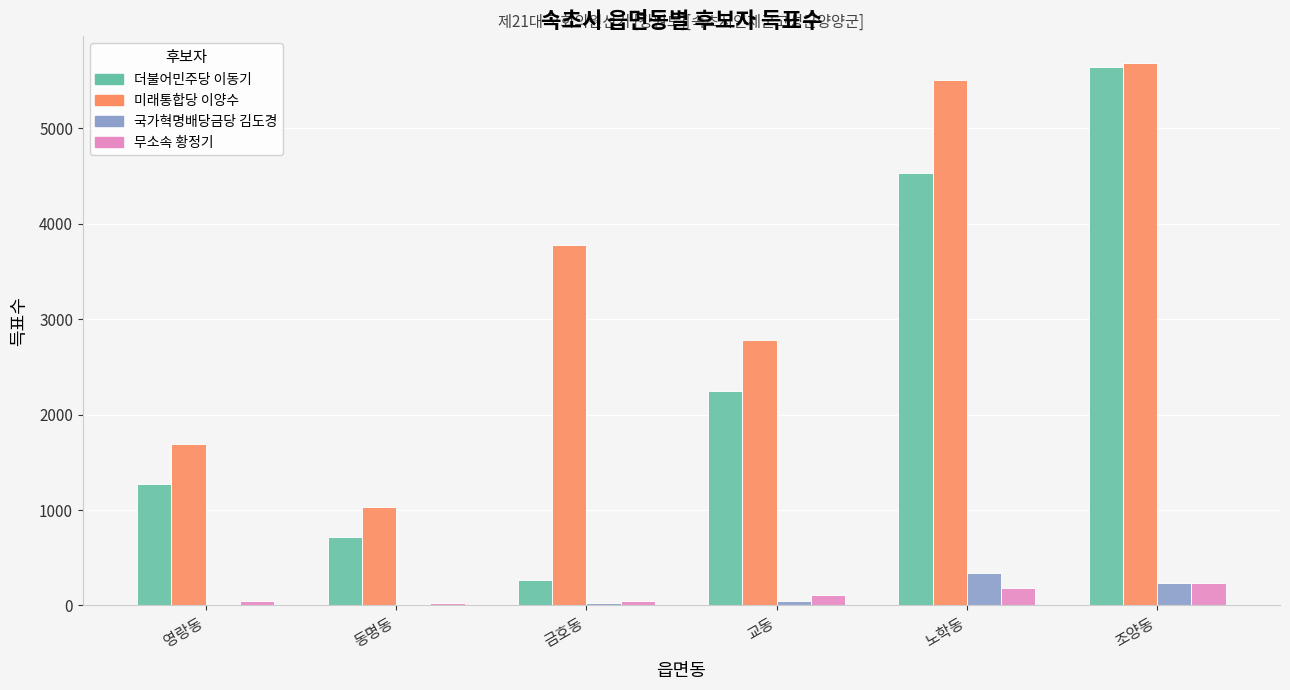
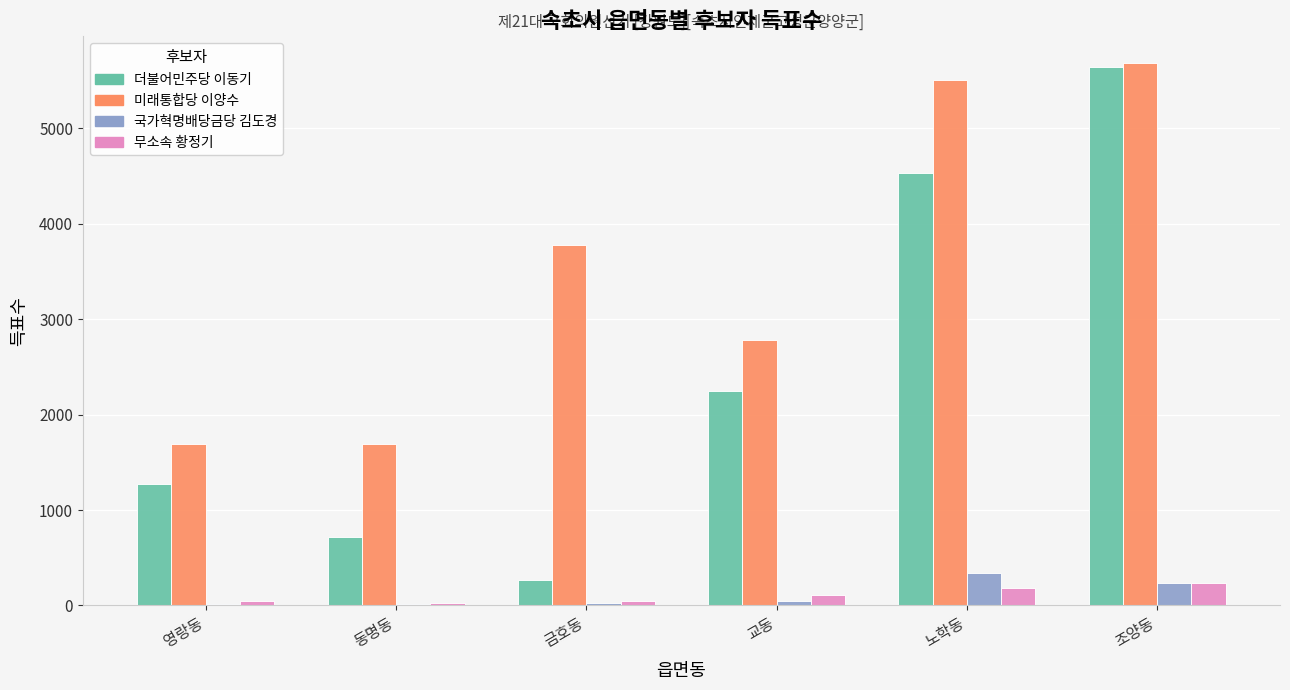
  {
    "더불어민주당 이동기": {
      "영랑동": 1300,
      "동명동": 700,
      "금호동": 300,
      "교동": 2200,
      "노학동": 4500,
      "조양동": 5600
    },
    "미래통합당 이양수": {
      "영랑동": 1700,
-     "동명동": 1000,
+     "동명동": 1700,
      "금호동": 3800,
      "교동": 2800,
      "노학동": 5500,
      "조양동": 5700
    },
    "국가혁명배당금당 김도경": {
      "금호동": 0,
      "교동": 0,
      "노학동": 300,
      "조양동": 200
    },
    "무소속 황정기": {
      "영랑동": 100,
      "금호동": 0,
      "교동": 100,
      "노학동": 200,
      "조양동": 200
    }
  }
